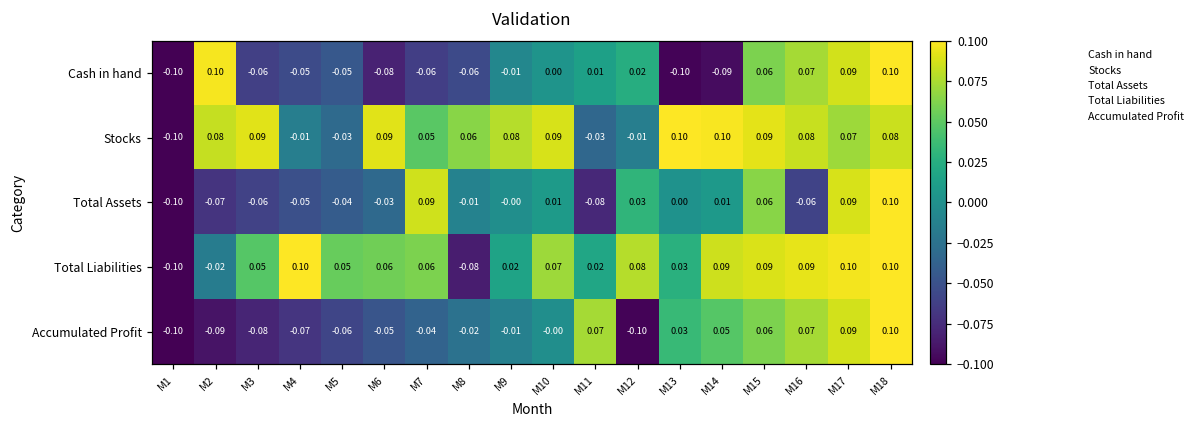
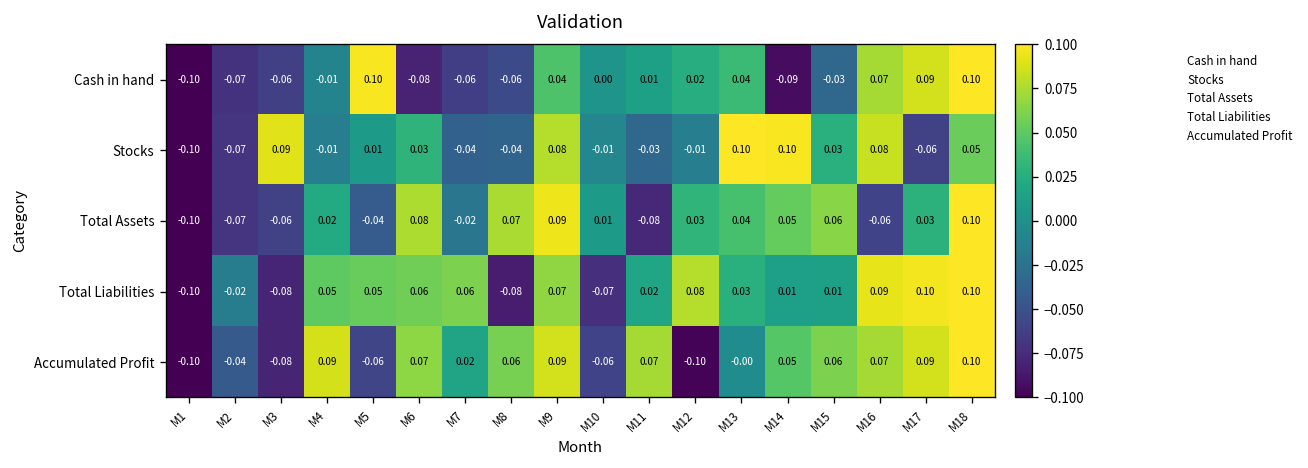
  {
    "Cash in hand": {
      "M1": -0.10,
-     "M2": 0.10,
+     "M2": -0.07,
      "M3": -0.06,
-     "M4": -0.05,
-     "M5": -0.05,
+     "M4": -0.01,
+     "M5": 0.10,
      "M6": -0.08,
      "M7": -0.06,
      "M8": -0.06,
-     "M9": -0.01,
+     "M9": 0.04,
      "M10": 0.00,
      "M11": 0.01,
      "M12": 0.02,
-     "M13": -0.10,
+     "M13": 0.04,
      "M14": -0.09,
-     "M15": 0.06,
+     "M15": -0.03,
      "M16": 0.07,
      "M17": 0.09,
      "M18": 0.10
    },
    "Stocks": {
      "M1": -0.10,
-     "M2": 0.08,
+     "M2": -0.07,
      "M3": 0.09,
      "M4": -0.01,
-     "M5": -0.03,
-     "M6": 0.09,
-     "M7": 0.05,
-     "M8": 0.06,
+     "M5": 0.01,
+     "M6": 0.03,
+     "M7": -0.04,
+     "M8": -0.04,
      "M9": 0.08,
-     "M10": 0.09,
+     "M10": -0.01,
      "M11": -0.03,
      "M12": -0.01,
      "M13": 0.10,
      "M14": 0.10,
-     "M15": 0.09,
+     "M15": 0.03,
      "M16": 0.08,
-     "M17": 0.07,
-     "M18": 0.08
+     "M17": -0.06,
+     "M18": 0.05
    },
    "Total Assets": {
      "M1": -0.10,
      "M2": -0.07,
      "M3": -0.06,
-     "M4": -0.05,
+     "M4": 0.02,
      "M5": -0.04,
-     "M6": -0.03,
-     "M7": 0.09,
-     "M8": -0.01,
-     "M9": -0.00,
+     "M6": 0.08,
+     "M7": -0.02,
+     "M8": 0.07,
+     "M9": 0.09,
      "M10": 0.01,
      "M11": -0.08,
      "M12": 0.03,
-     "M13": 0.00,
-     "M14": 0.01,
+     "M13": 0.04,
+     "M14": 0.05,
      "M15": 0.06,
      "M16": -0.06,
-     "M17": 0.09,
+     "M17": 0.03,
      "M18": 0.10
    },
    "Total Liabilities": {
      "M1": -0.10,
      "M2": -0.02,
-     "M3": 0.05,
-     "M4": 0.10,
+     "M3": -0.08,
+     "M4": 0.05,
      "M5": 0.05,
      "M6": 0.06,
      "M7": 0.06,
      "M8": -0.08,
-     "M9": 0.02,
-     "M10": 0.07,
+     "M9": 0.07,
+     "M10": -0.07,
      "M11": 0.02,
      "M12": 0.08,
      "M13": 0.03,
-     "M14": 0.09,
-     "M15": 0.09,
+     "M14": 0.01,
+     "M15": 0.01,
      "M16": 0.09,
      "M17": 0.10,
      "M18": 0.10
    },
    "Accumulated Profit": {
      "M1": -0.10,
-     "M2": -0.09,
+     "M2": -0.04,
      "M3": -0.08,
-     "M4": -0.07,
+     "M4": 0.09,
      "M5": -0.06,
-     "M6": -0.05,
-     "M7": -0.04,
-     "M8": -0.02,
-     "M9": -0.01,
-     "M10": -0.00,
+     "M6": 0.07,
+     "M7": 0.02,
+     "M8": 0.06,
+     "M9": 0.09,
+     "M10": -0.06,
      "M11": 0.07,
      "M12": -0.10,
-     "M13": 0.03,
+     "M13": -0.00,
      "M14": 0.05,
      "M15": 0.06,
      "M16": 0.07,
      "M17": 0.09,
      "M18": 0.10
    }
  }
